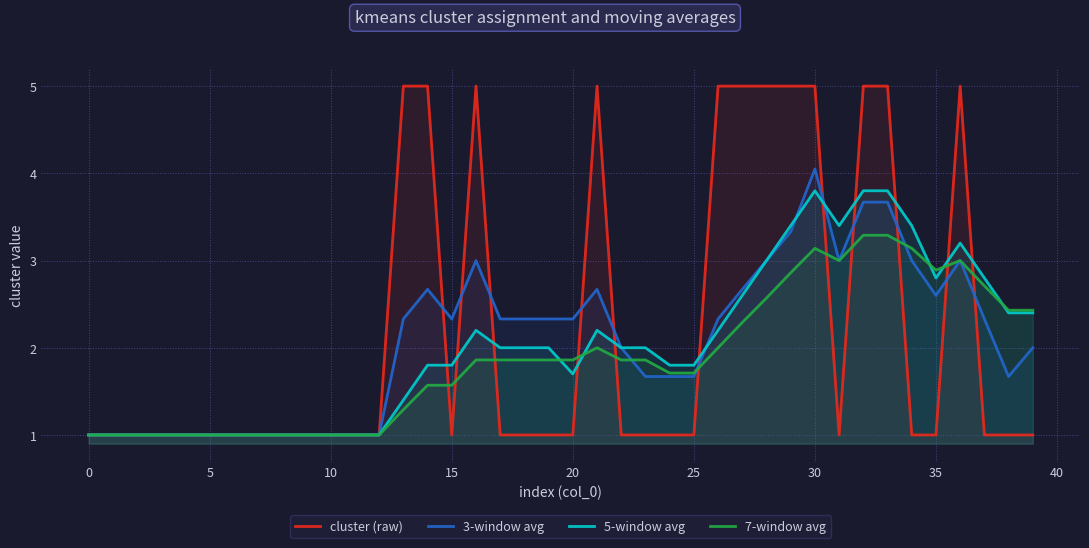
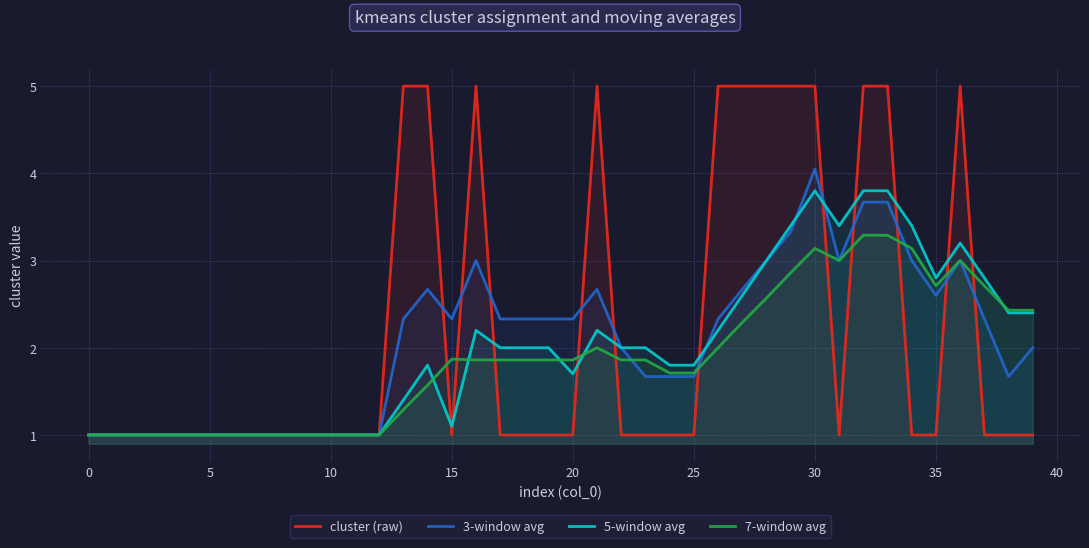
  {
    "cluster (raw)": {
      "15": 1.0,
      "20": 1.0,
      "25": 1.0,
      "30": 5.0,
      "35": 1.0
    },
    "3-window avg": {
      "15": 2.3,
      "20": 2.3,
      "25": 1.7,
      "30": 4.1,
      "35": 2.6
    },
    "5-window avg": {
-     "15": 1.8,
+     "15": 1.1,
      "20": 1.7,
      "25": 1.8,
      "30": 3.8,
      "35": 2.8
    },
    "7-window avg": {
-     "15": 1.6,
+     "15": 1.9,
      "20": 1.9,
      "25": 1.7,
      "30": 3.1,
-     "35": 2.9
+     "35": 2.7
    }
  }
